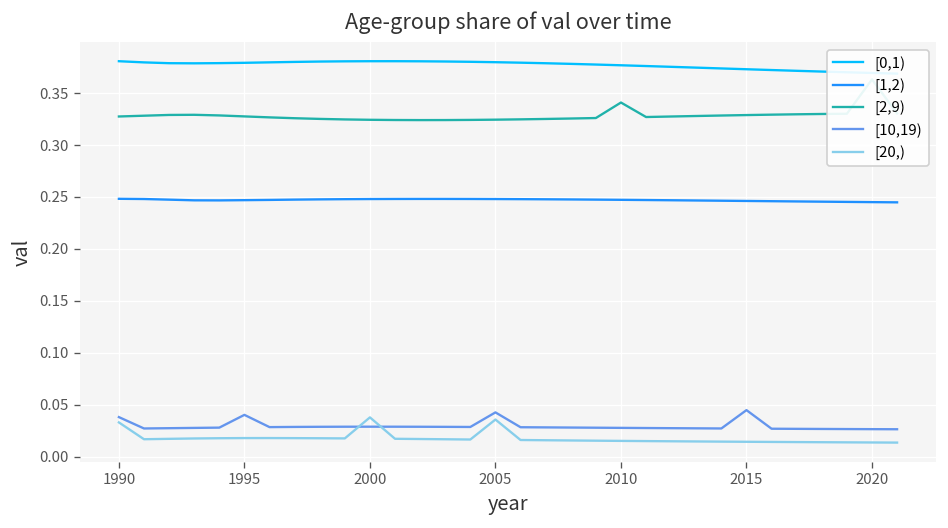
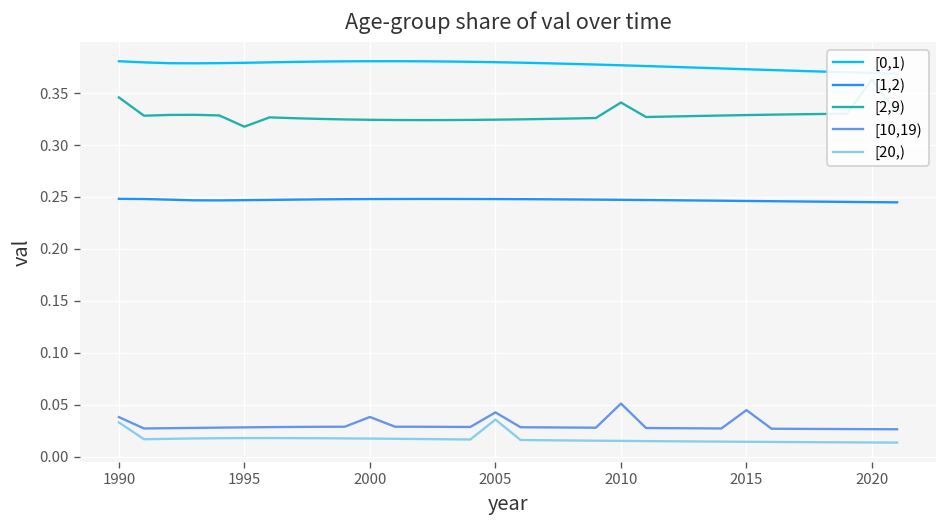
  {
    "[2,9)": {
-     "1990": 0.33,
-     "1995": 0.33,
+     "1990": 0.35,
+     "1995": 0.32,
      "2000": 0.32,
      "2005": 0.32,
      "2010": 0.34,
      "2015": 0.33
    },
    "[10,19)": {
      "1990": 0.04,
-     "1995": 0.04,
-     "2000": 0.03,
+     "1995": 0.03,
+     "2000": 0.04,
      "2005": 0.04,
-     "2010": 0.03,
+     "2010": 0.05,
      "2015": 0.04,
      "2020": 0.03
    },
    "[20,)": {
      "1990": 0.03,
      "1995": 0.02,
-     "2000": 0.04,
+     "2000": 0.02,
      "2005": 0.04,
      "2010": 0.02,
      "2015": 0.01,
      "2020": 0.01
    }
  }
